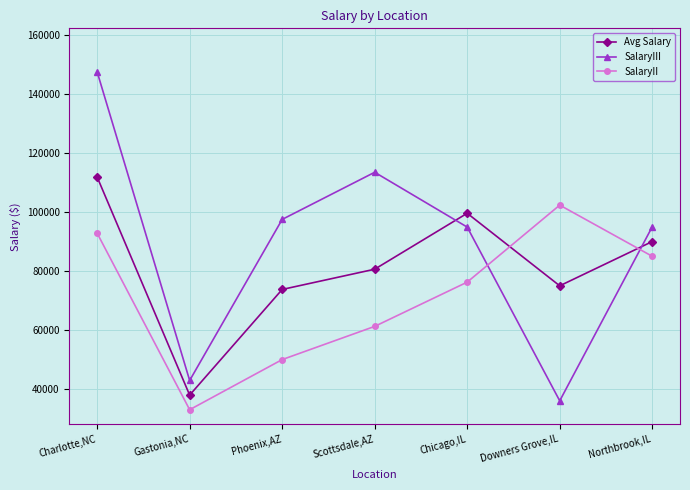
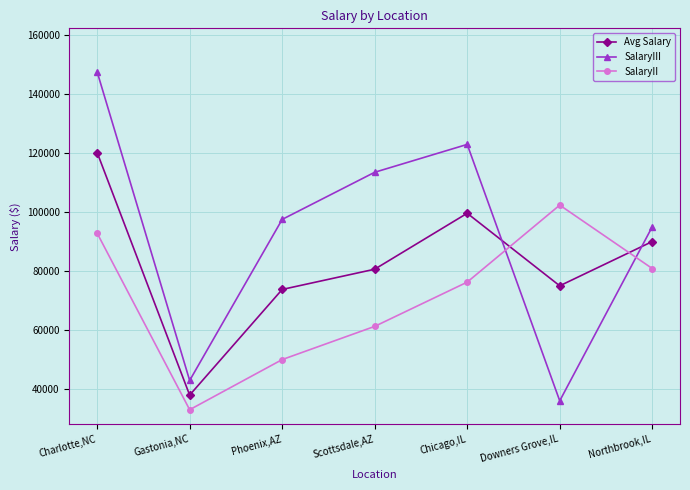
  {
    "Avg Salary": {
-     "Charlotte,NC": 112000,
+     "Charlotte,NC": 120000,
      "Gastonia,NC": 38000,
      "Phoenix,AZ": 74000,
      "Scottsdale,AZ": 81000,
      "Chicago,IL": 100000,
      "Downers Grove,IL": 75000,
      "Northbrook,IL": 90000
    },
    "SalaryIII": {
      "Charlotte,NC": 148000,
      "Gastonia,NC": 43000,
      "Phoenix,AZ": 98000,
      "Scottsdale,AZ": 113000,
-     "Chicago,IL": 95000,
+     "Chicago,IL": 123000,
      "Downers Grove,IL": 36000,
      "Northbrook,IL": 95000
    },
    "SalaryII": {
      "Charlotte,NC": 93000,
      "Gastonia,NC": 33000,
      "Phoenix,AZ": 50000,
      "Scottsdale,AZ": 61000,
      "Chicago,IL": 76000,
      "Downers Grove,IL": 102000,
-     "Northbrook,IL": 85000
+     "Northbrook,IL": 81000
    }
  }
